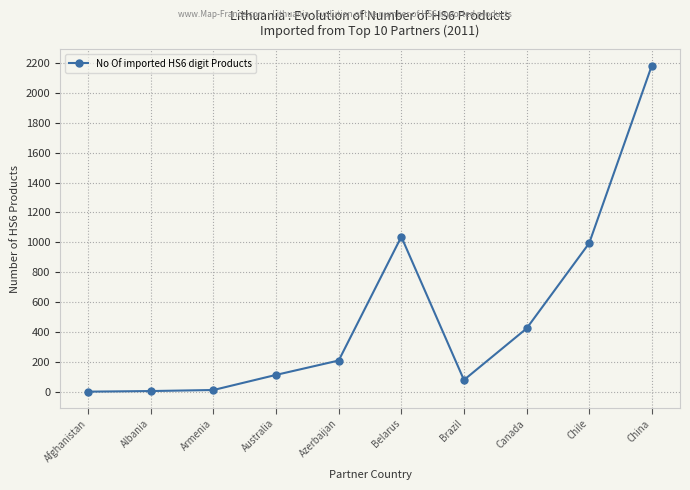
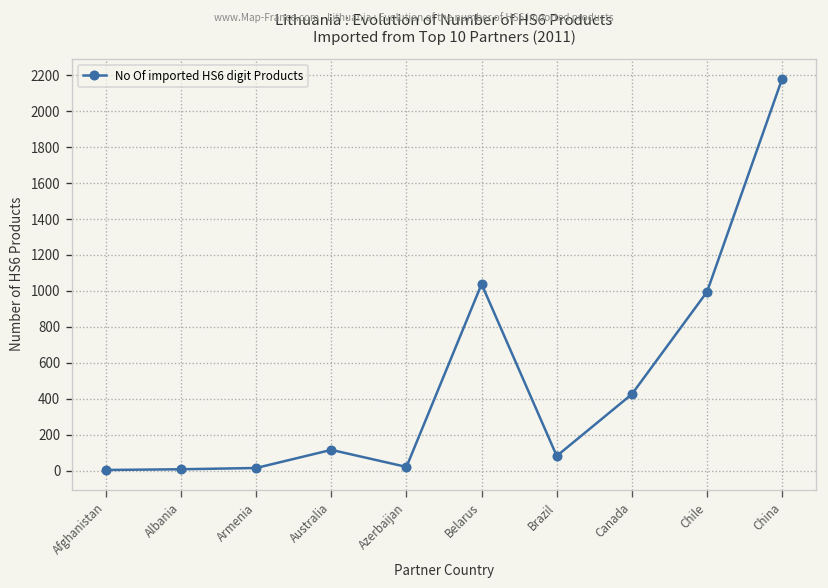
  {
    "Afghanistan": 0,
    "Albania": 10,
    "Armenia": 10,
    "Australia": 120,
-   "Azerbaijan": 210,
+   "Azerbaijan": 20,
    "Belarus": 1040,
    "Brazil": 80,
    "Canada": 430,
    "Chile": 1000,
    "China": 2180
  }
